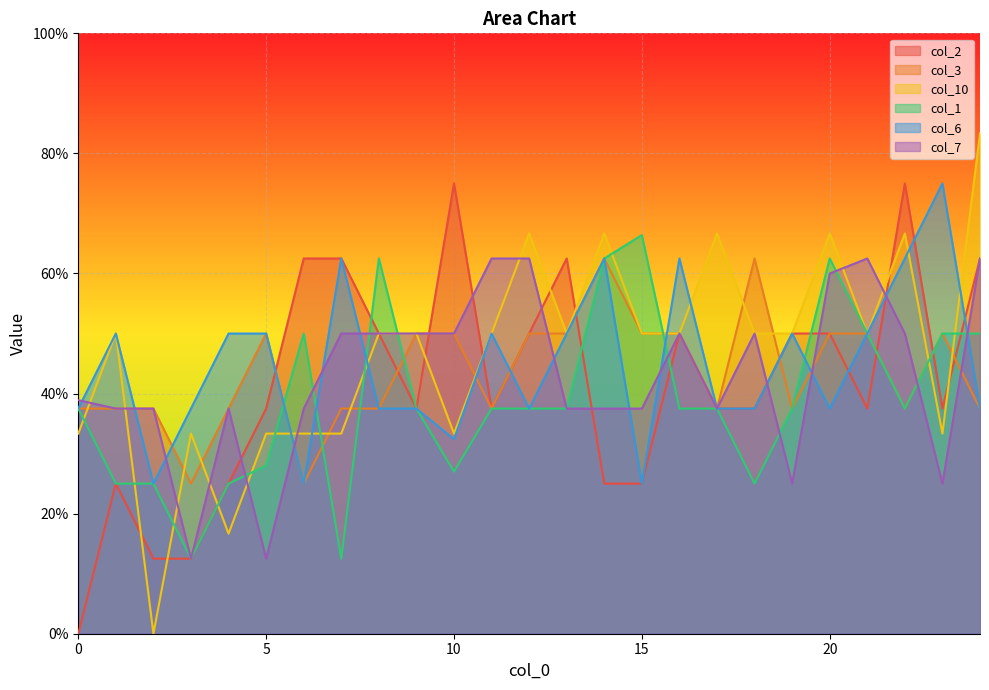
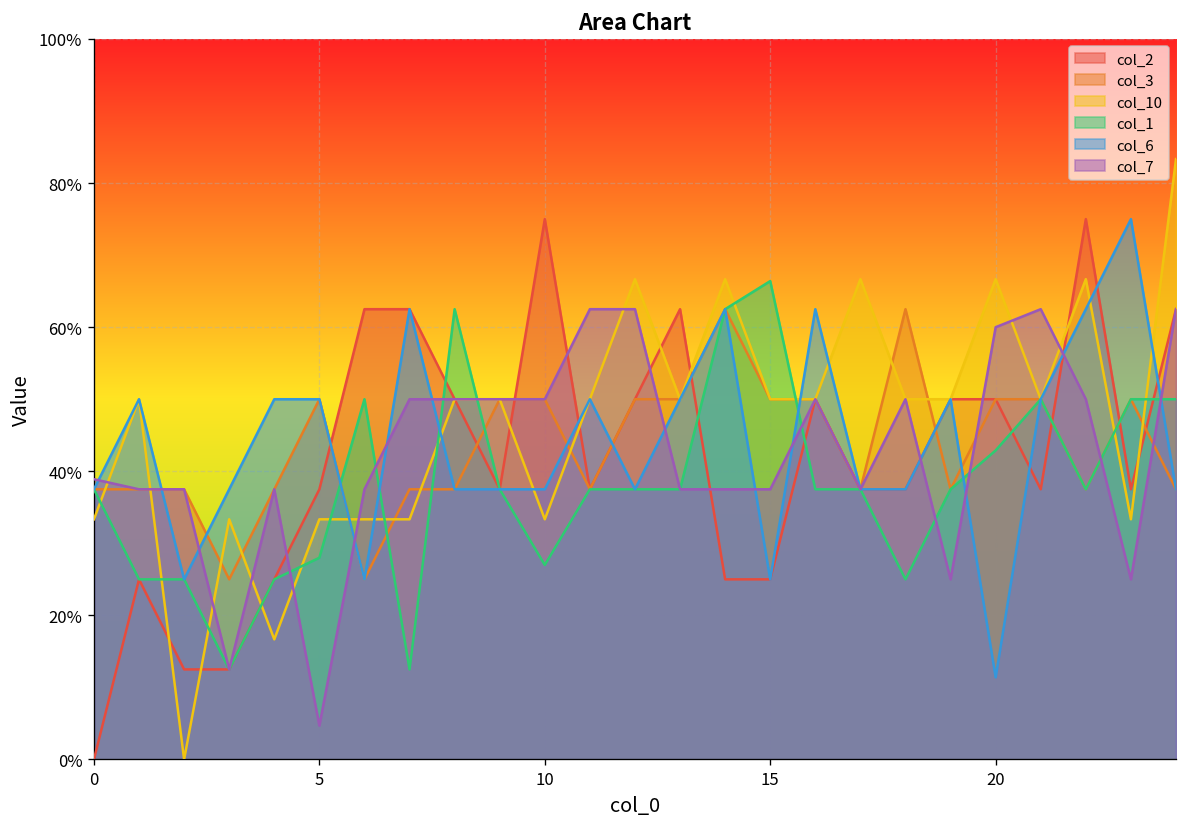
  {
    "col_1": {
      "5": "28%",
      "10": "27%",
      "15": "66%",
-     "20": "63%"
+     "20": "43%"
    },
    "col_6": {
-     "10": "32%",
-     "20": "38%"
+     "10": "38%",
+     "20": "11%"
    },
    "col_7": {
      "0": "39%",
-     "5": "13%",
+     "5": "5%",
      "15": "38%",
      "20": "60%"
    }
  }
